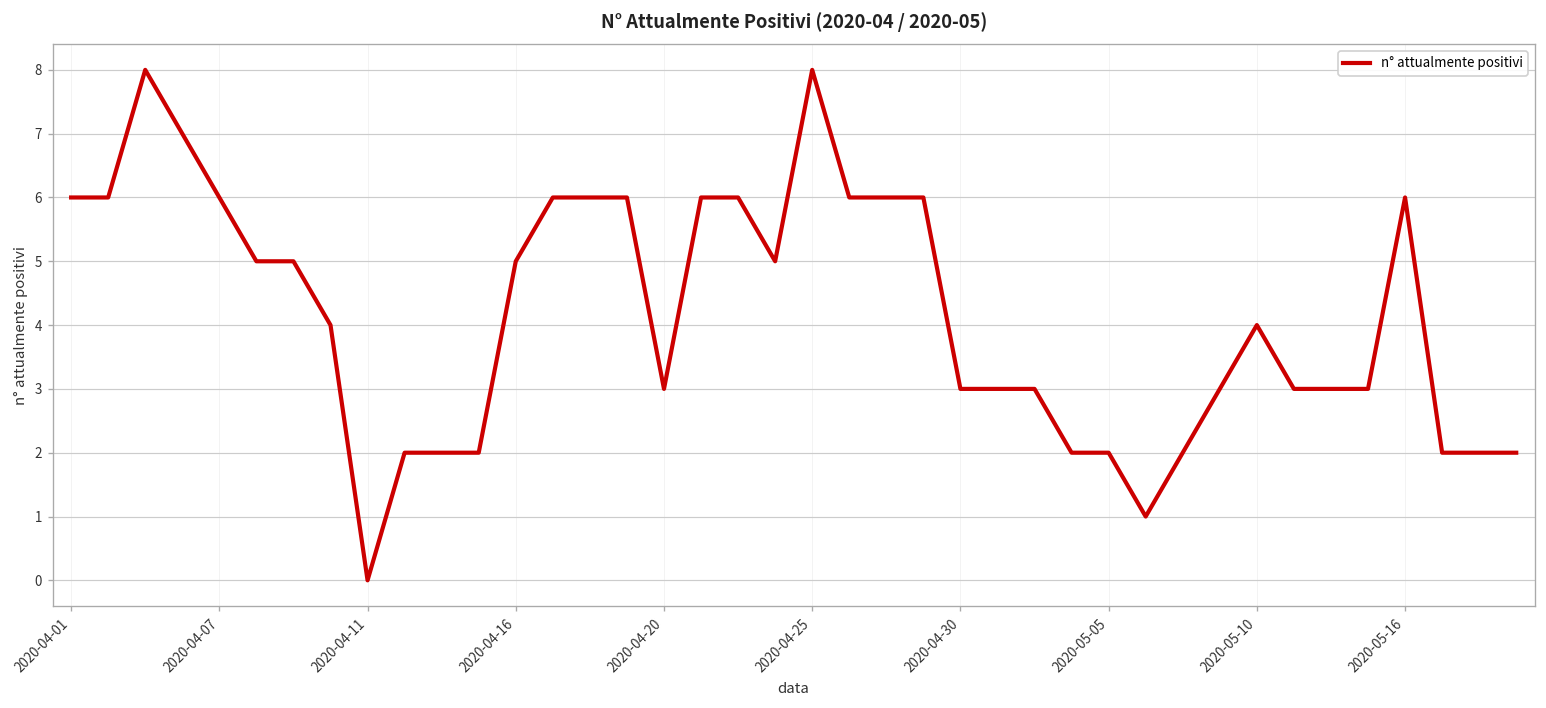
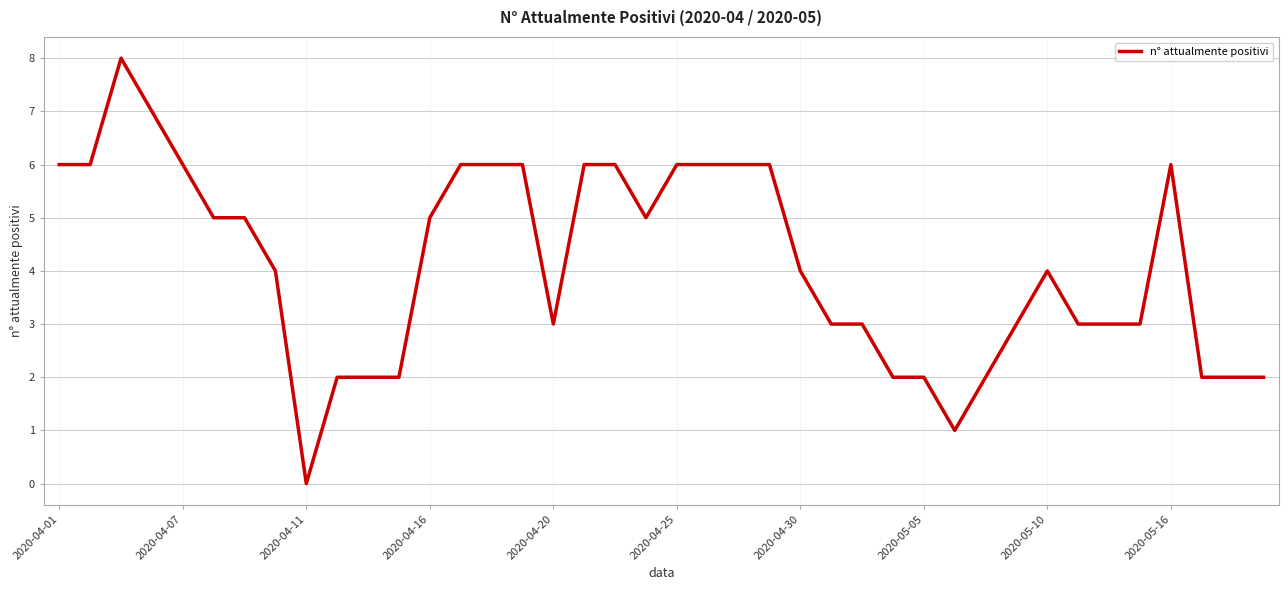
  {
    "2020-04-01": 6,
    "2020-04-07": 6,
    "2020-04-11": 0,
    "2020-04-16": 5,
    "2020-04-20": 3,
-   "2020-04-25": 8,
-   "2020-04-30": 3,
+   "2020-04-25": 6,
+   "2020-04-30": 4,
    "2020-05-05": 2,
    "2020-05-10": 4,
    "2020-05-16": 6
  }
